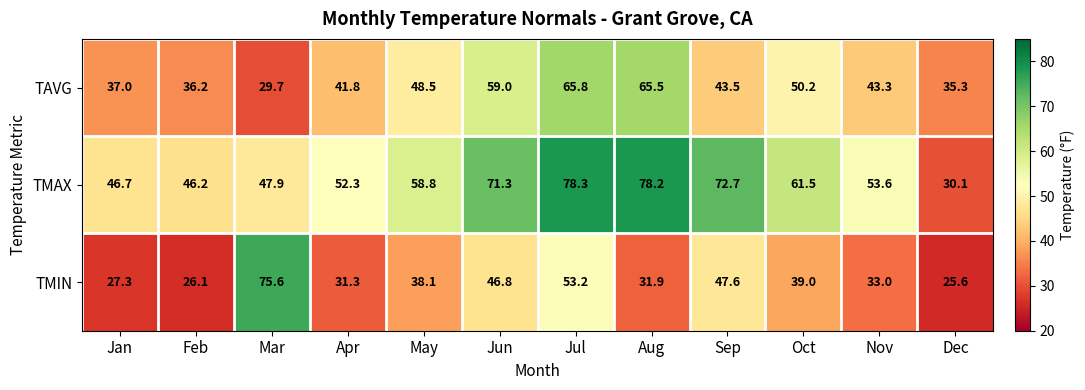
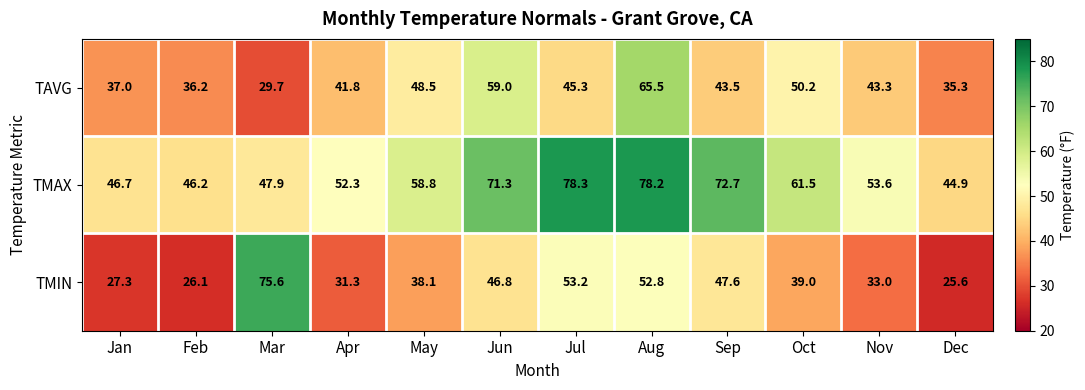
  {
    "TAVG": {
      "Jan": 37.0,
      "Feb": 36.2,
      "Mar": 29.7,
      "Apr": 41.8,
      "May": 48.5,
      "Jun": 59.0,
-     "Jul": 65.8,
+     "Jul": 45.3,
      "Aug": 65.5,
      "Sep": 43.5,
      "Oct": 50.2,
      "Nov": 43.3,
      "Dec": 35.3
    },
    "TMAX": {
      "Jan": 46.7,
      "Feb": 46.2,
      "Mar": 47.9,
      "Apr": 52.3,
      "May": 58.8,
      "Jun": 71.3,
      "Jul": 78.3,
      "Aug": 78.2,
      "Sep": 72.7,
      "Oct": 61.5,
      "Nov": 53.6,
-     "Dec": 30.1
+     "Dec": 44.9
    },
    "TMIN": {
      "Jan": 27.3,
      "Feb": 26.1,
      "Mar": 75.6,
      "Apr": 31.3,
      "May": 38.1,
      "Jun": 46.8,
      "Jul": 53.2,
-     "Aug": 31.9,
+     "Aug": 52.8,
      "Sep": 47.6,
      "Oct": 39.0,
      "Nov": 33.0,
      "Dec": 25.6
    }
  }
